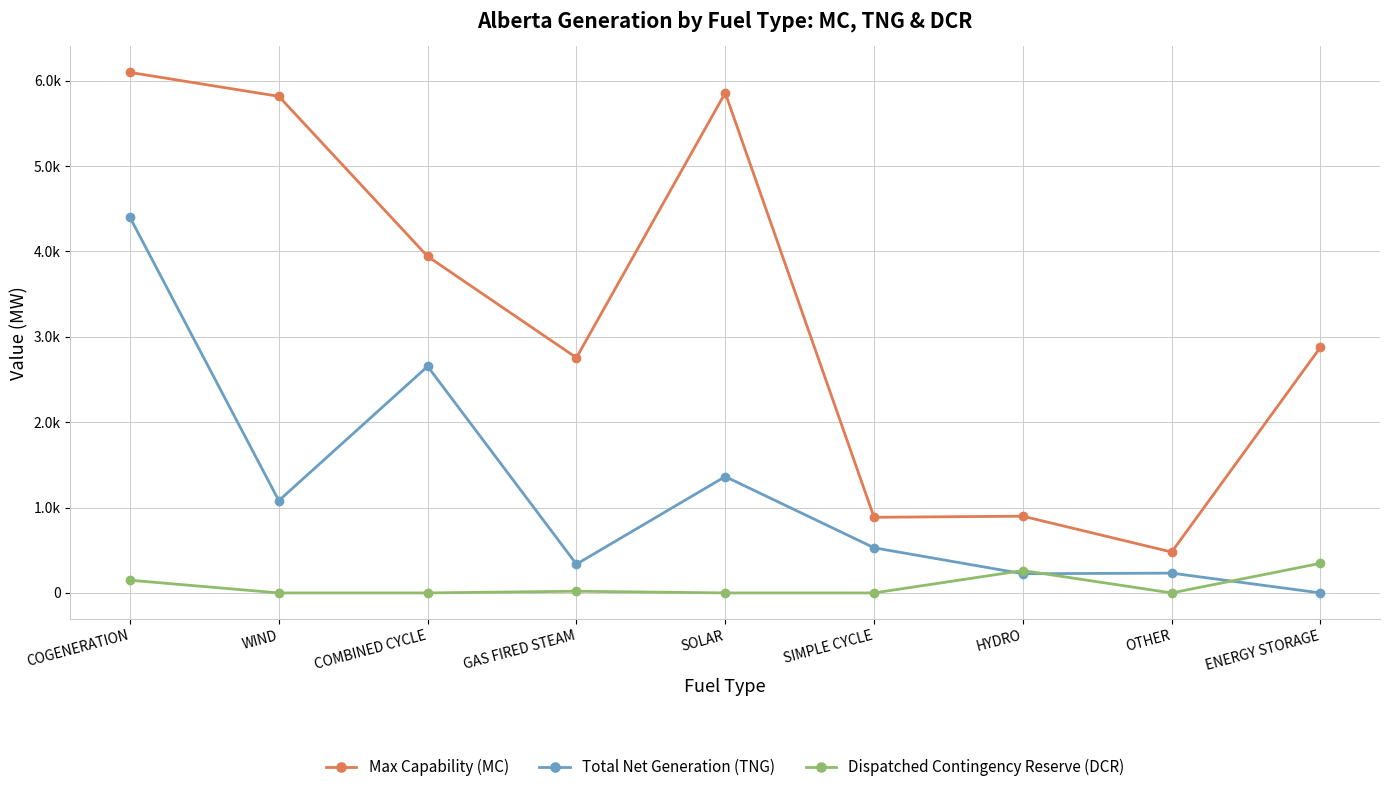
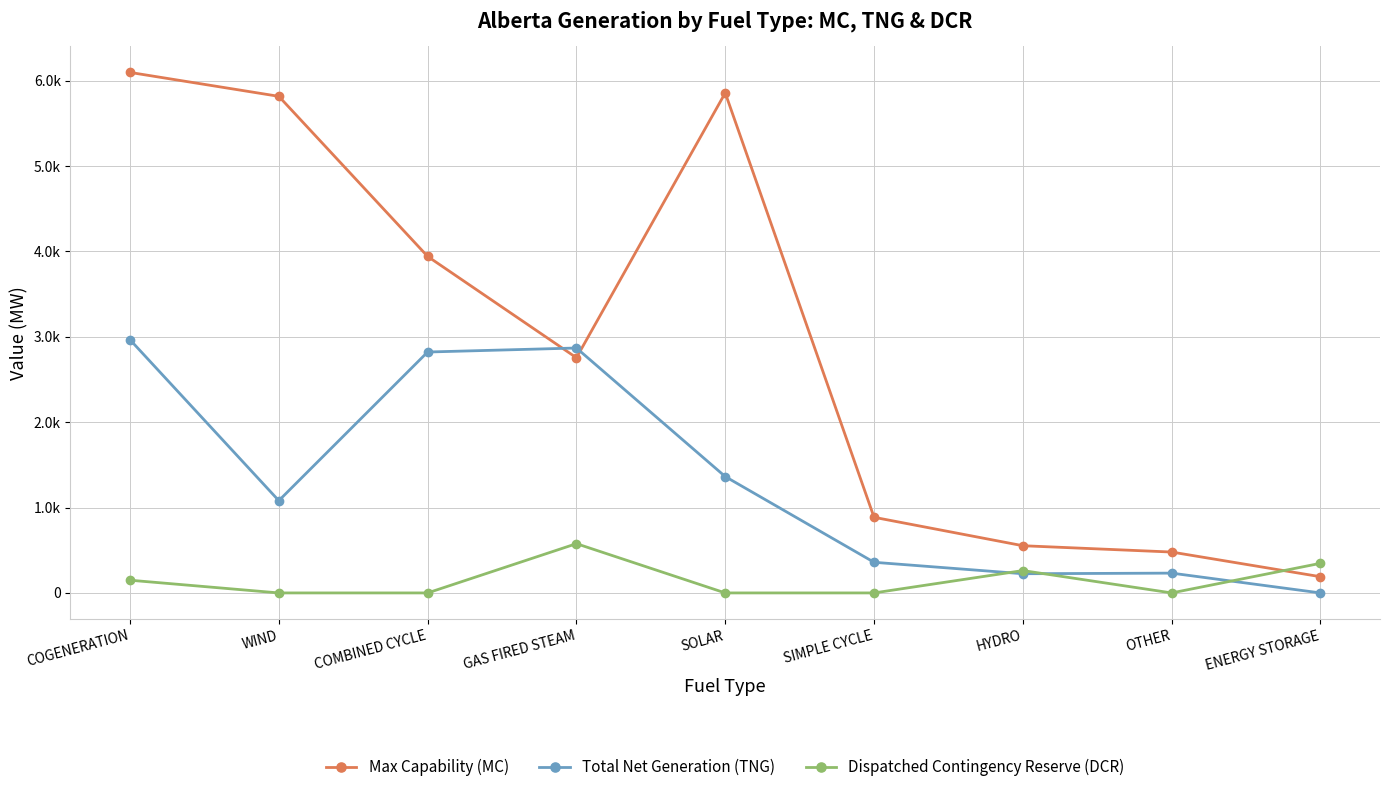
  {
    "Max Capability (MC)": {
      "COGENERATION": 6100,
      "WIND": 5800,
      "COMBINED CYCLE": 3900,
      "GAS FIRED STEAM": 2800,
      "SOLAR": 5900,
      "SIMPLE CYCLE": 900,
-     "HYDRO": 900,
+     "HYDRO": 600,
      "OTHER": 500,
-     "ENERGY STORAGE": 2900
+     "ENERGY STORAGE": 200
    },
    "Total Net Generation (TNG)": {
-     "COGENERATION": 4400,
+     "COGENERATION": 3000,
      "WIND": 1100,
-     "COMBINED CYCLE": 2700,
-     "GAS FIRED STEAM": 300,
+     "COMBINED CYCLE": 2800,
+     "GAS FIRED STEAM": 2900,
      "SOLAR": 1400,
-     "SIMPLE CYCLE": 500,
+     "SIMPLE CYCLE": 400,
      "HYDRO": 200,
      "OTHER": 200,
      "ENERGY STORAGE": 0
    },
    "Dispatched Contingency Reserve (DCR)": {
      "COGENERATION": 100,
      "WIND": 0,
      "COMBINED CYCLE": 0,
-     "GAS FIRED STEAM": 0,
+     "GAS FIRED STEAM": 600,
      "SOLAR": 0,
      "SIMPLE CYCLE": 0,
      "HYDRO": 300,
      "OTHER": 0,
      "ENERGY STORAGE": 300
    }
  }
